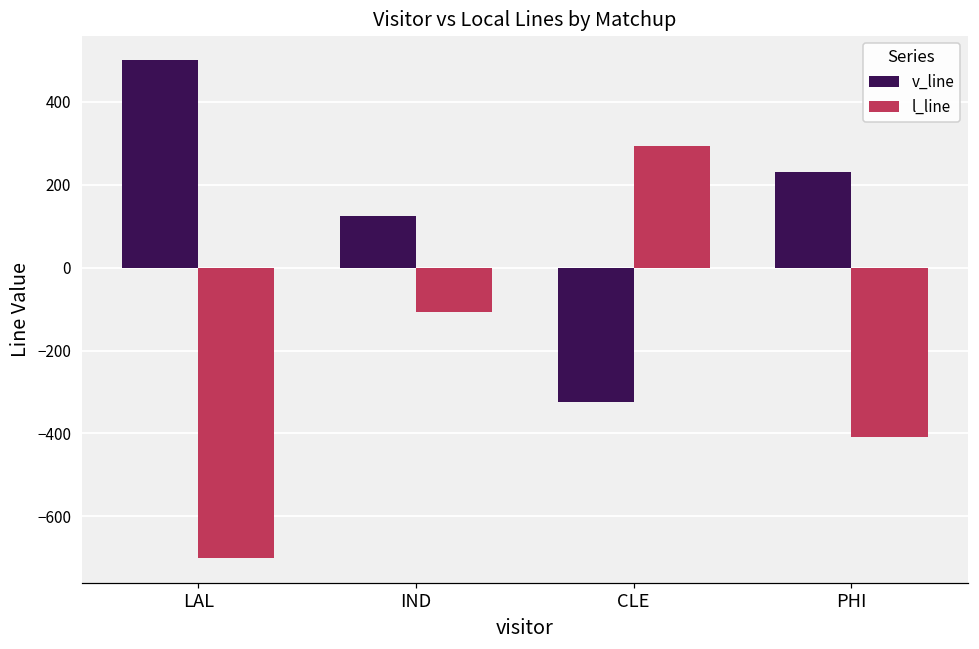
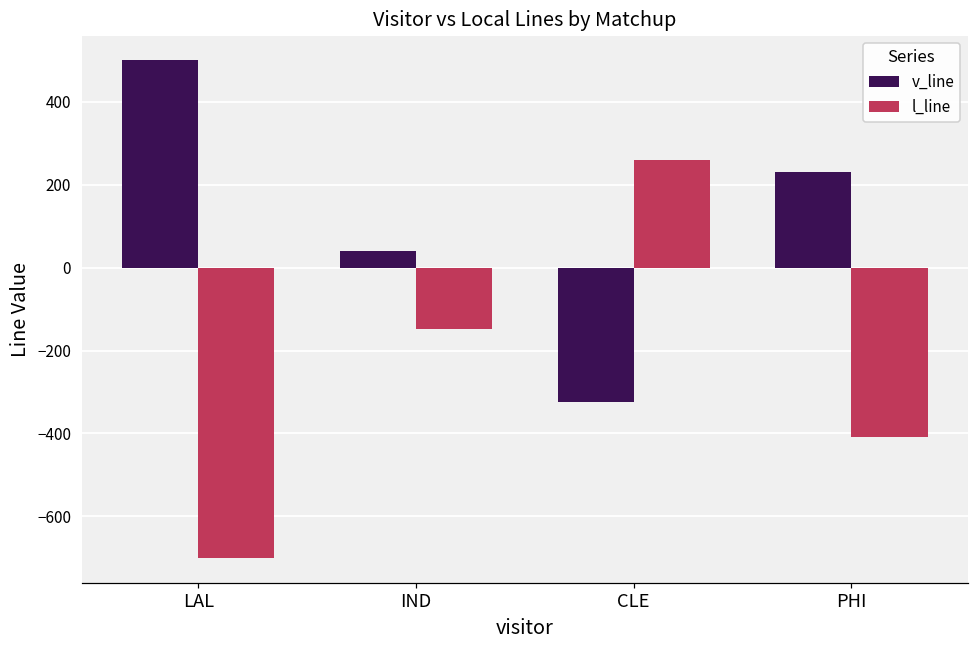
  {
    "v_line": {
      "LAL": 500,
-     "IND": 120,
+     "IND": 40,
      "CLE": -330,
      "PHI": 230
    },
    "l_line": {
      "LAL": -700,
-     "IND": -110,
-     "CLE": 290,
+     "IND": -150,
+     "CLE": 260,
      "PHI": -410
    }
  }
